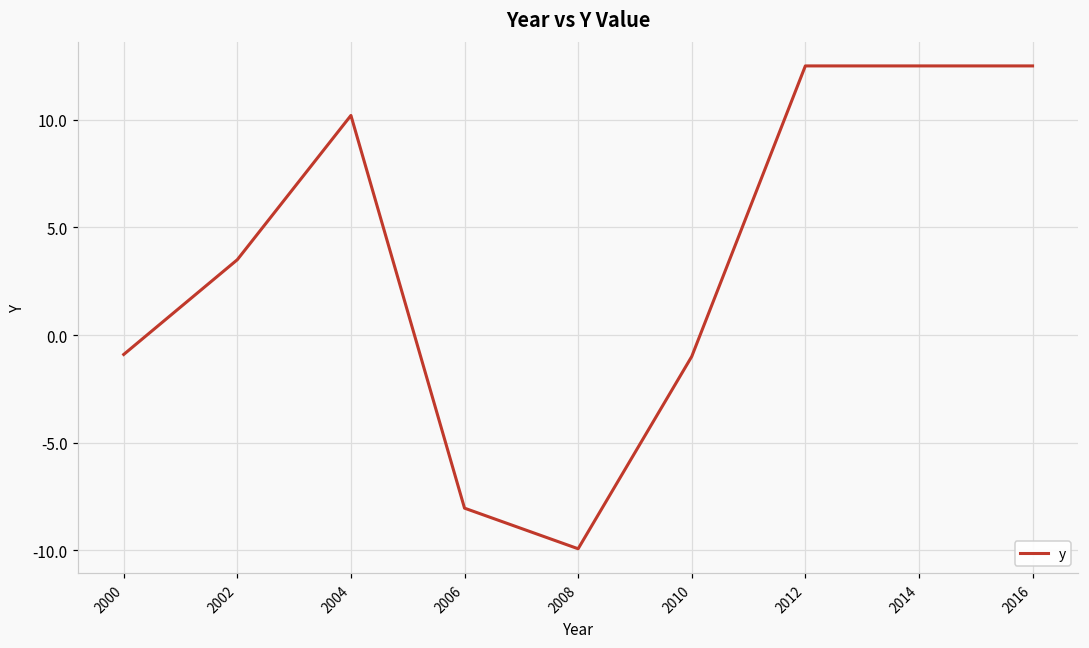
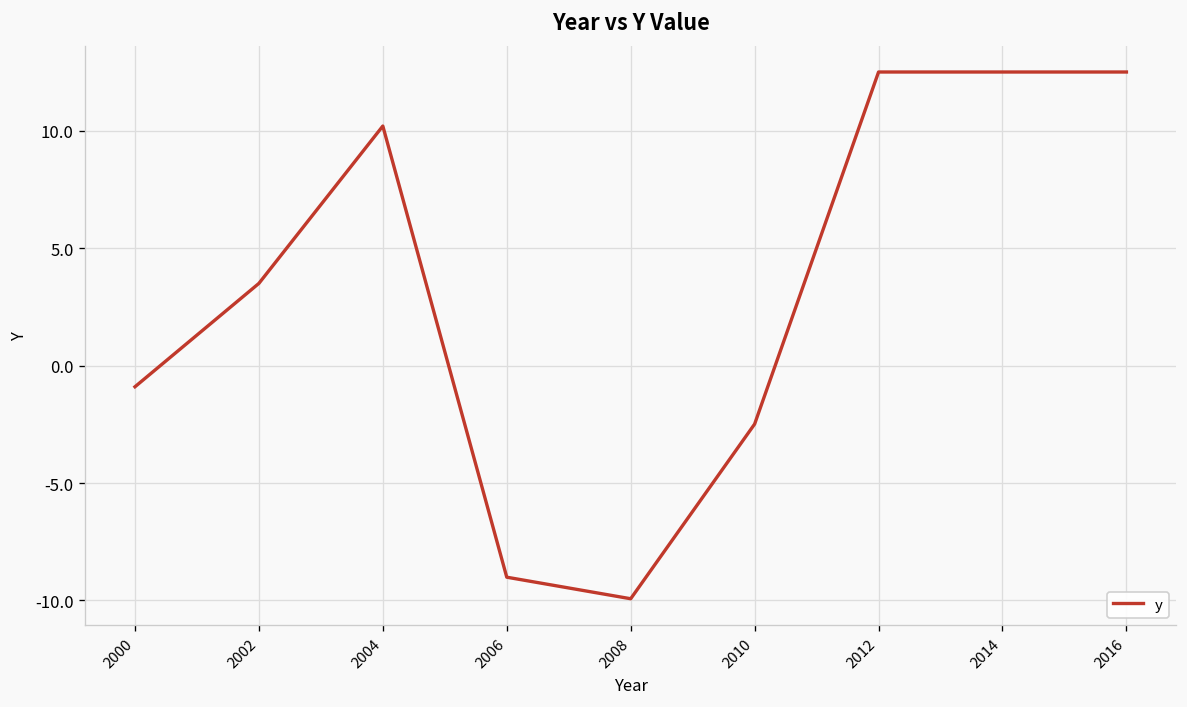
  {
    "2000": -0.9,
    "2002": 3.5,
    "2004": 10.2,
-   "2006": -8.0,
+   "2006": -9.0,
    "2008": -9.9,
-   "2010": -1.0,
+   "2010": -2.5,
    "2012": 12.5,
    "2014": 12.5,
    "2016": 12.5
  }
